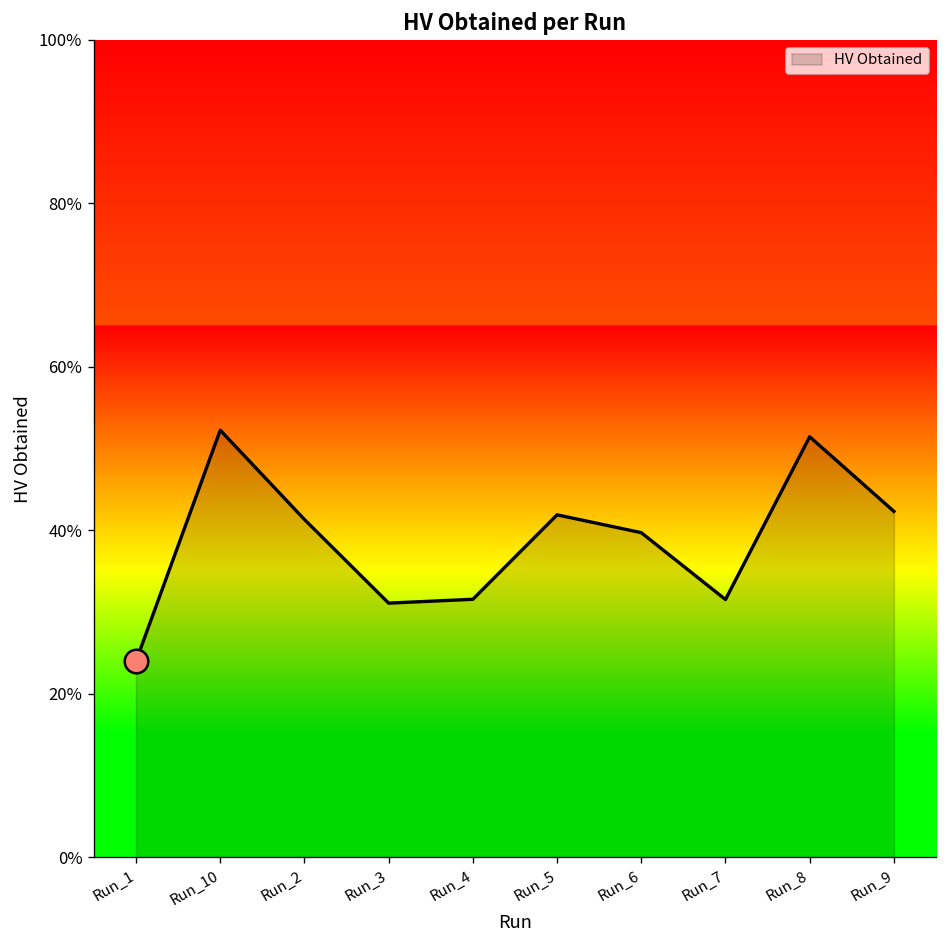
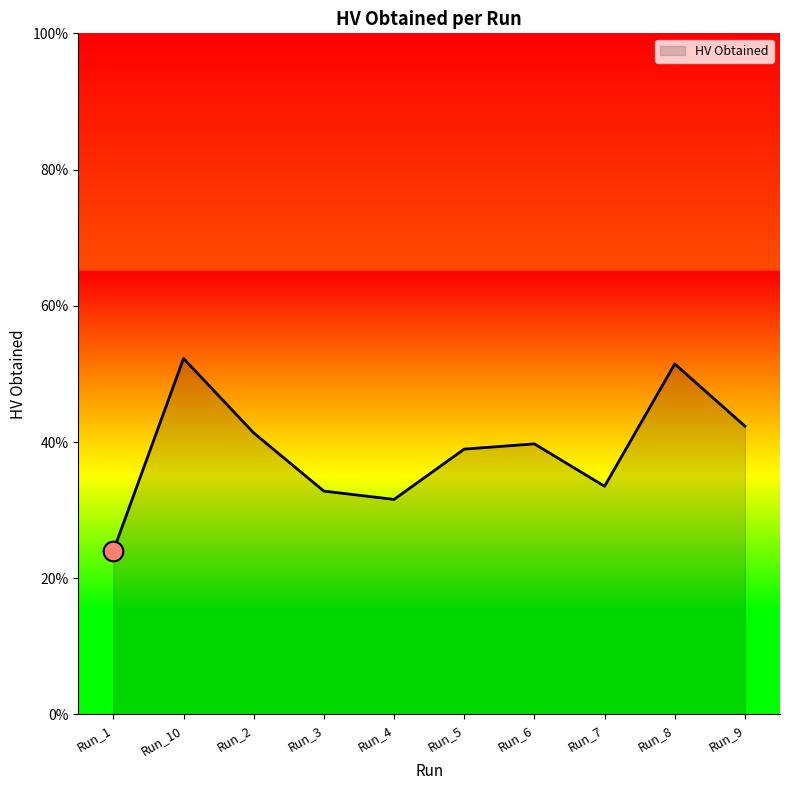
  {
    "HV Obtained": {
      "Run_10": "52%",
      "Run_2": "41%",
-     "Run_3": "31%",
+     "Run_3": "33%",
      "Run_4": "32%",
-     "Run_5": "42%",
+     "Run_5": "39%",
      "Run_6": "40%",
-     "Run_7": "32%",
+     "Run_7": "34%",
      "Run_8": "51%",
      "Run_9": "42%"
    }
  }
